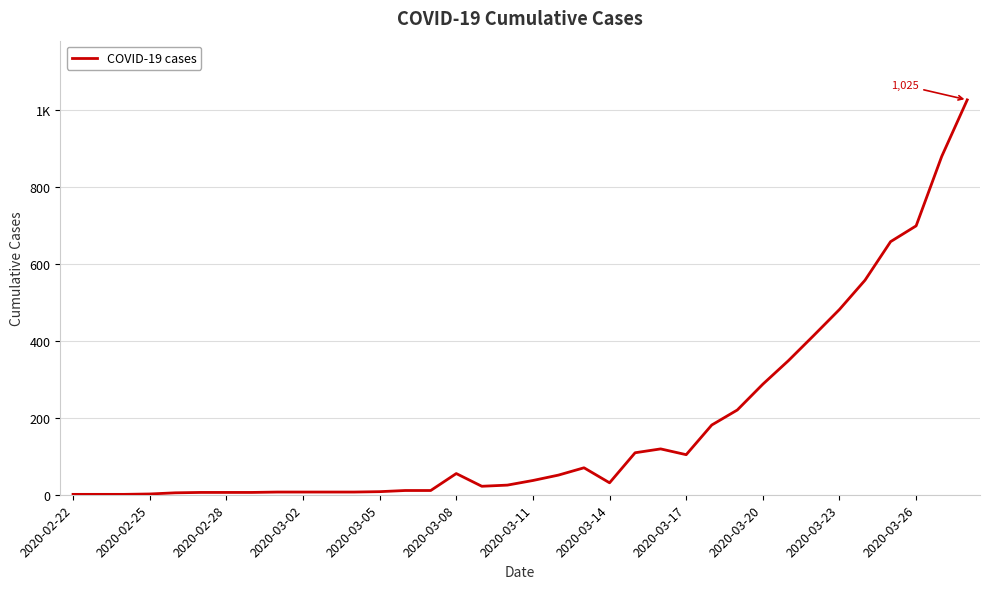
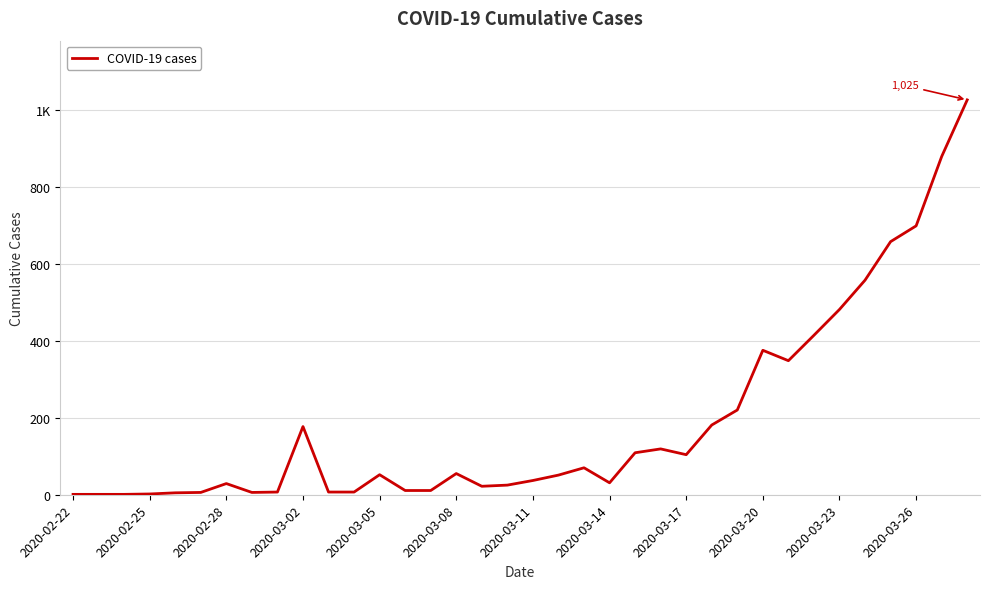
  {
    "2020-02-22": 0,
    "2020-02-25": 0,
-   "2020-02-28": 10,
-   "2020-03-02": 10,
-   "2020-03-05": 10,
+   "2020-02-28": 30,
+   "2020-03-02": 180,
+   "2020-03-05": 50,
    "2020-03-08": 60,
    "2020-03-11": 40,
    "2020-03-14": 30,
    "2020-03-17": 100,
-   "2020-03-20": 290,
+   "2020-03-20": 380,
    "2020-03-23": 480,
    "2020-03-26": 700
  }
